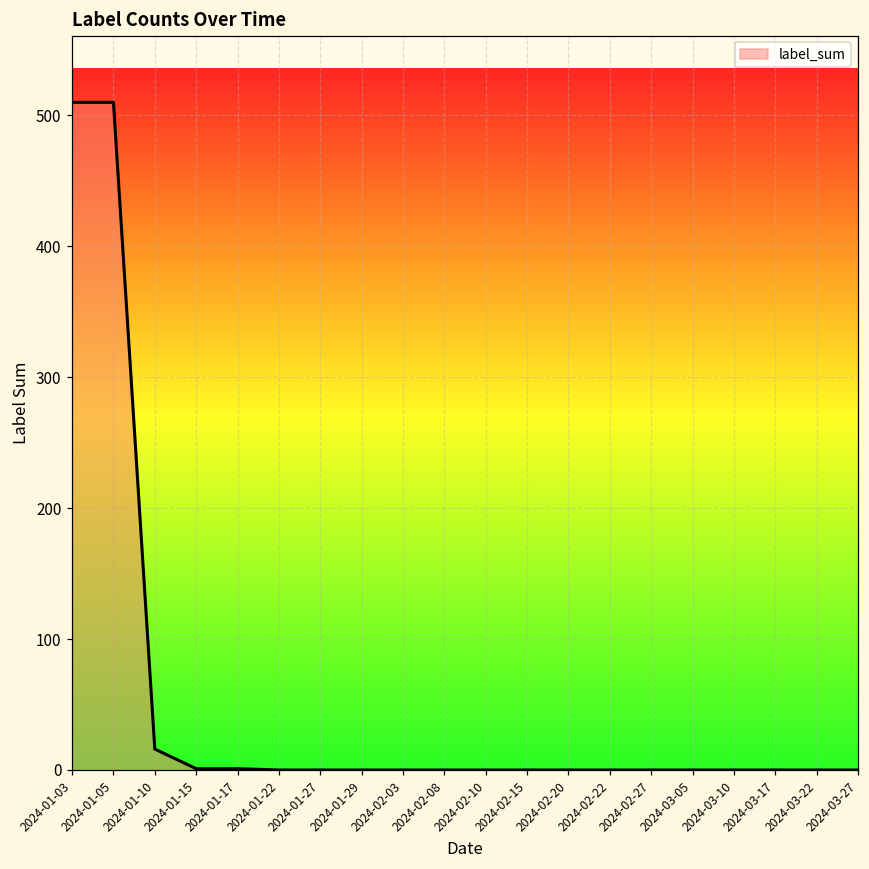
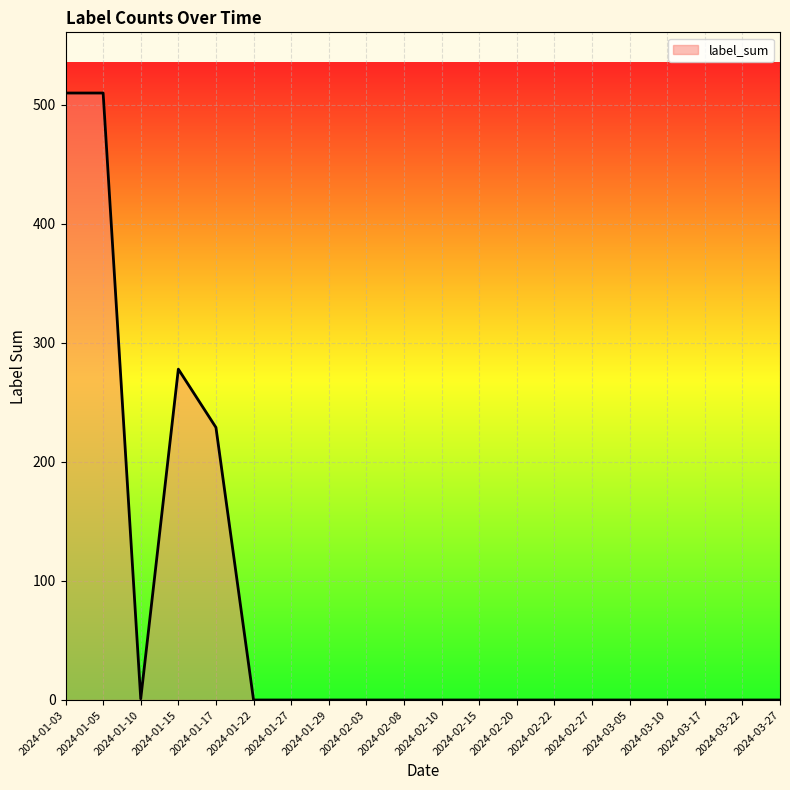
  {
    "2024-01-03": 510,
    "2024-01-05": 510,
-   "2024-01-10": 16,
-   "2024-01-15": 1,
-   "2024-01-17": 1,
+   "2024-01-10": 1,
+   "2024-01-15": 278,
+   "2024-01-17": 229,
    "2024-01-22": 0,
    "2024-01-27": 0,
    "2024-01-29": 0,
    "2024-02-03": 0,
    "2024-02-08": 0,
    "2024-02-10": 0,
    "2024-02-15": 0,
    "2024-02-20": 0,
    "2024-02-22": 0,
    "2024-02-27": 0,
    "2024-03-05": 0,
    "2024-03-10": 0,
    "2024-03-17": 0,
    "2024-03-22": 0,
    "2024-03-27": 0
  }
